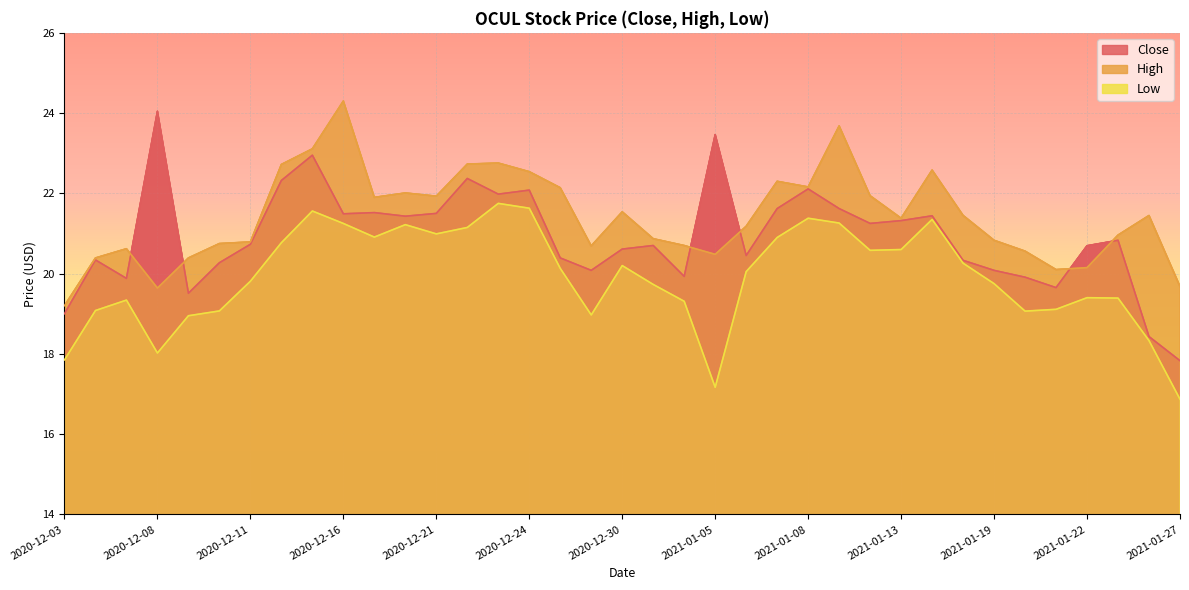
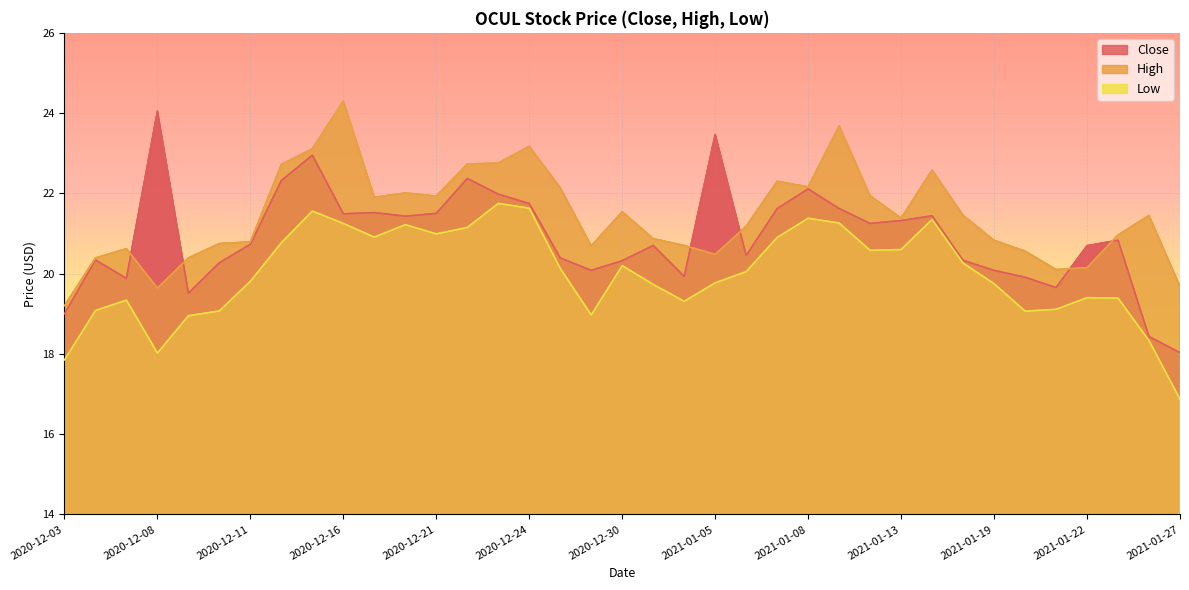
  {
    "Close": {
      "2020-12-03": 19.0,
      "2020-12-08": 24.0,
      "2020-12-16": 21.5,
      "2020-12-21": 21.5,
-     "2020-12-24": 22.1,
-     "2020-12-30": 20.6,
+     "2020-12-24": 21.7,
+     "2020-12-30": 20.3,
      "2021-01-05": 23.5,
      "2021-01-19": 20.1,
      "2021-01-22": 20.7,
-     "2021-01-27": 17.8
+     "2021-01-27": 18.0
    },
    "High": {
      "2020-12-03": 19.2,
      "2020-12-08": 19.6,
      "2020-12-16": 24.3,
      "2020-12-21": 21.9,
-     "2020-12-24": 22.5,
+     "2020-12-24": 23.2,
      "2020-12-30": 21.5,
      "2021-01-05": 20.5,
      "2021-01-19": 20.8,
      "2021-01-22": 20.1,
      "2021-01-27": 19.7
    },
    "Low": {
      "2020-12-03": 17.9,
      "2020-12-08": 18.0,
      "2020-12-11": 19.8,
      "2020-12-16": 21.3,
      "2020-12-21": 21.0,
      "2020-12-24": 21.6,
      "2020-12-30": 20.2,
-     "2021-01-05": 17.2,
+     "2021-01-05": 19.8,
      "2021-01-08": 21.4,
      "2021-01-13": 20.6,
      "2021-01-19": 19.8,
      "2021-01-22": 19.4,
      "2021-01-27": 16.9
    }
  }
